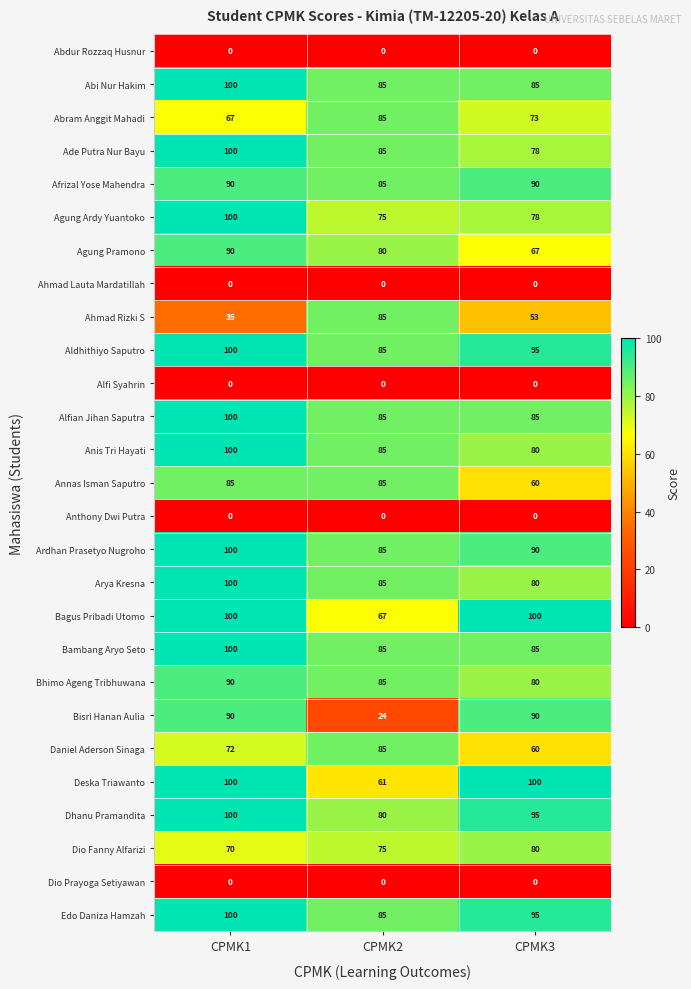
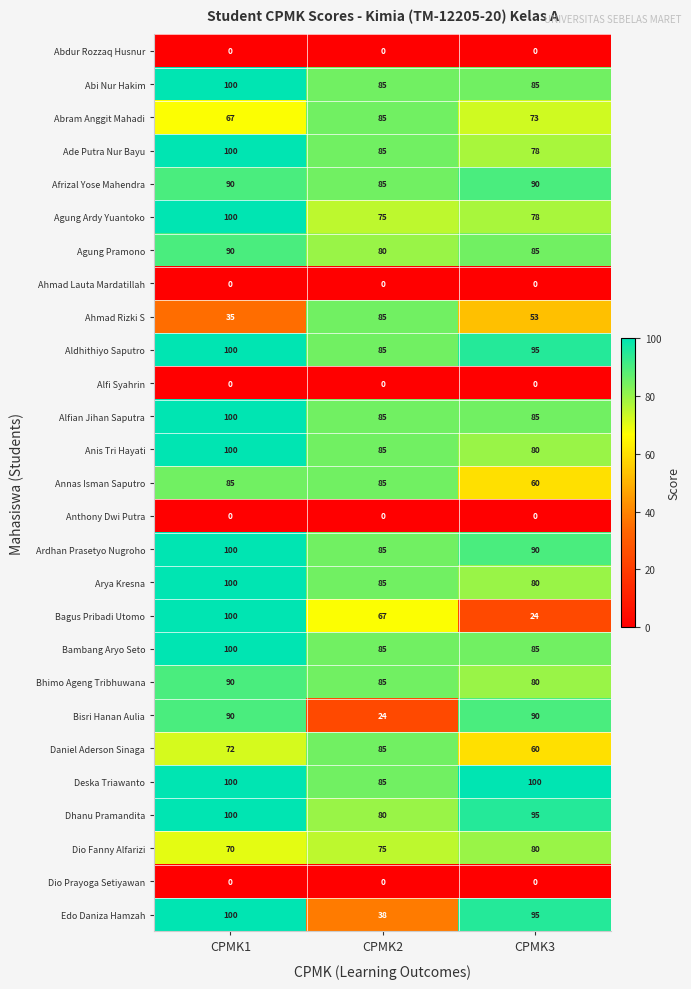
  {
    "Abdur Rozzaq Husnur": {
      "CPMK1": 0,
      "CPMK2": 0,
      "CPMK3": 0
    },
    "Abi Nur Hakim": {
      "CPMK1": 100,
      "CPMK2": 85,
      "CPMK3": 85
    },
    "Abram Anggit Mahadi": {
      "CPMK1": 67,
      "CPMK2": 85,
      "CPMK3": 73
    },
    "Ade Putra Nur Bayu": {
      "CPMK1": 100,
      "CPMK2": 85,
      "CPMK3": 78
    },
    "Afrizal Yose Mahendra": {
      "CPMK1": 90,
      "CPMK2": 85,
      "CPMK3": 90
    },
    "Agung Ardy Yuantoko": {
      "CPMK1": 100,
      "CPMK2": 75,
      "CPMK3": 78
    },
    "Agung Pramono": {
      "CPMK1": 90,
      "CPMK2": 80,
-     "CPMK3": 67
+     "CPMK3": 85
    },
    "Ahmad Lauta Mardatillah": {
      "CPMK1": 0,
      "CPMK2": 0,
      "CPMK3": 0
    },
    "Ahmad Rizki S": {
      "CPMK1": 35,
      "CPMK2": 85,
      "CPMK3": 53
    },
    "Aldhithiyo Saputro": {
      "CPMK1": 100,
      "CPMK2": 85,
      "CPMK3": 95
    },
    "Alfi Syahrin": {
      "CPMK1": 0,
      "CPMK2": 0,
      "CPMK3": 0
    },
    "Alfian Jihan Saputra": {
      "CPMK1": 100,
      "CPMK2": 85,
      "CPMK3": 85
    },
    "Anis Tri Hayati": {
      "CPMK1": 100,
      "CPMK2": 85,
      "CPMK3": 80
    },
    "Annas Isman Saputro": {
      "CPMK1": 85,
      "CPMK2": 85,
      "CPMK3": 60
    },
    "Anthony Dwi Putra": {
      "CPMK1": 0,
      "CPMK2": 0,
      "CPMK3": 0
    },
    "Ardhan Prasetyo Nugroho": {
      "CPMK1": 100,
      "CPMK2": 85,
      "CPMK3": 90
    },
    "Arya Kresna": {
      "CPMK1": 100,
      "CPMK2": 85,
      "CPMK3": 80
    },
    "Bagus Pribadi Utomo": {
      "CPMK1": 100,
      "CPMK2": 67,
-     "CPMK3": 100
+     "CPMK3": 24
    },
    "Bambang Aryo Seto": {
      "CPMK1": 100,
      "CPMK2": 85,
      "CPMK3": 85
    },
    "Bhimo Ageng Tribhuwana": {
      "CPMK1": 90,
      "CPMK2": 85,
      "CPMK3": 80
    },
    "Bisri Hanan Aulia": {
      "CPMK1": 90,
      "CPMK2": 24,
      "CPMK3": 90
    },
    "Daniel Aderson Sinaga": {
      "CPMK1": 72,
      "CPMK2": 85,
      "CPMK3": 60
    },
    "Deska Triawanto": {
      "CPMK1": 100,
-     "CPMK2": 61,
+     "CPMK2": 85,
      "CPMK3": 100
    },
    "Dhanu Pramandita": {
      "CPMK1": 100,
      "CPMK2": 80,
      "CPMK3": 95
    },
    "Dio Fanny Alfarizi": {
      "CPMK1": 70,
      "CPMK2": 75,
      "CPMK3": 80
    },
    "Dio Prayoga Setiyawan": {
      "CPMK1": 0,
      "CPMK2": 0,
      "CPMK3": 0
    },
    "Edo Daniza Hamzah": {
      "CPMK1": 100,
-     "CPMK2": 85,
+     "CPMK2": 38,
      "CPMK3": 95
    }
  }
